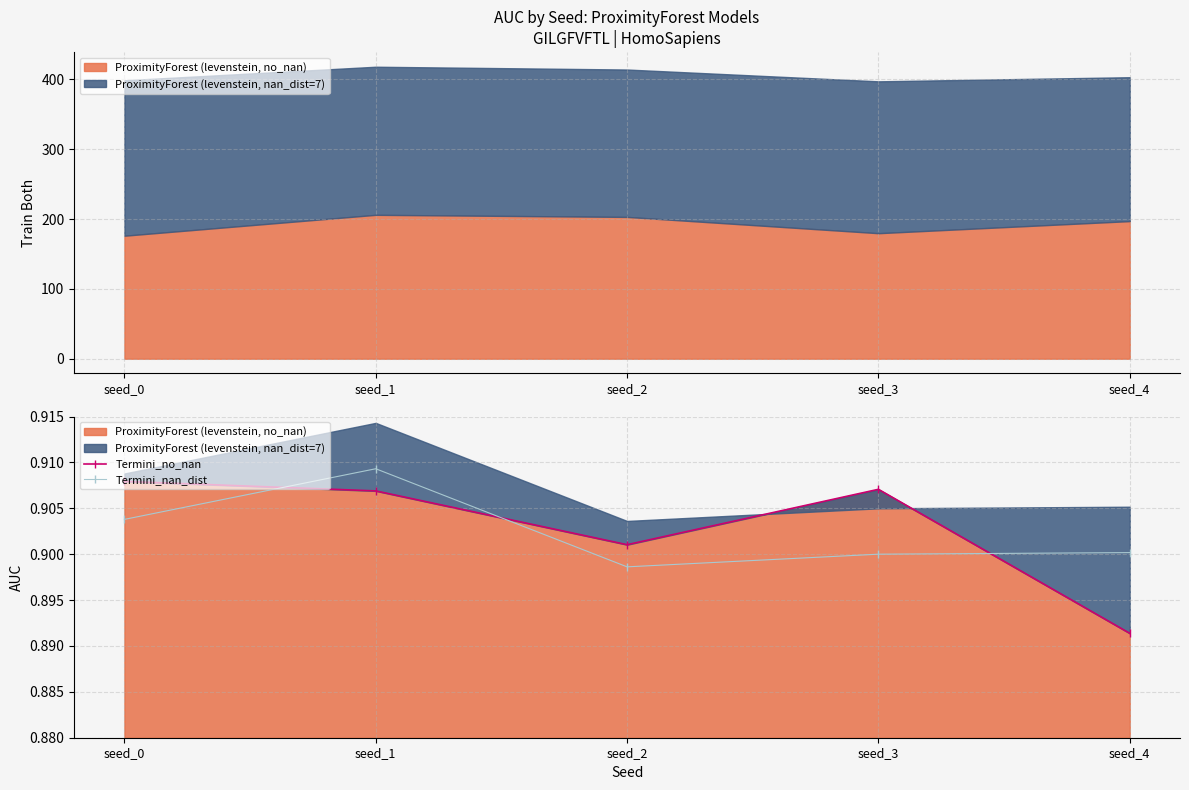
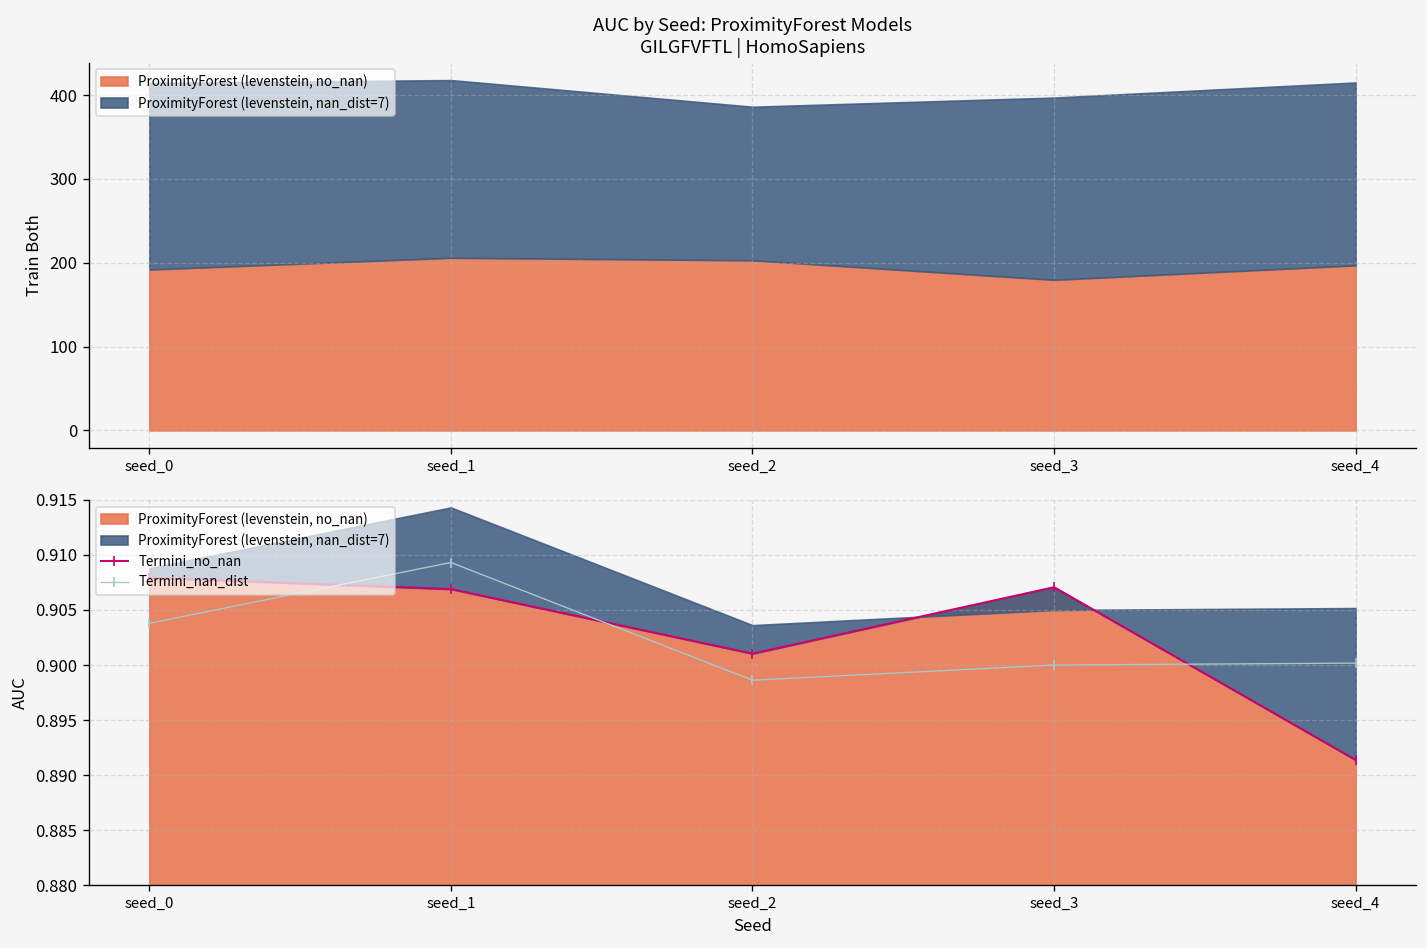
  {
    "AUC by Seed: ProximityForest Models GILGFVFTL | HomoSapiens": {
      "ProximityForest (levenstein, no_nan)": {
-       "seed_0": 180,
+       "seed_0": 190,
        "seed_1": 210,
        "seed_2": 200,
        "seed_3": 180,
        "seed_4": 200
      },
      "ProximityForest (levenstein, nan_dist=7)": {
        "seed_1": 210,
-       "seed_2": 210,
+       "seed_2": 180,
        "seed_3": 220,
-       "seed_4": 210
+       "seed_4": 220
      }
    }
  }
